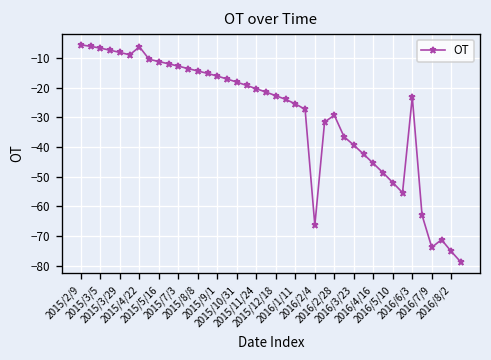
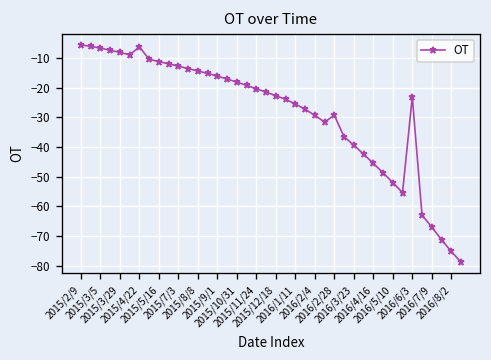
  {
    "2015/2/9": -6,
    "2015/3/5": -7,
    "2015/3/29": -8,
    "2015/4/22": -6,
    "2015/5/16": -11,
    "2015/7/3": -13,
    "2015/8/8": -14,
    "2015/9/1": -16,
    "2015/10/31": -18,
    "2015/11/24": -20,
    "2015/12/18": -23,
    "2016/1/11": -25,
-   "2016/2/4": -66,
+   "2016/2/4": -29,
    "2016/2/28": -29,
    "2016/3/23": -39,
    "2016/4/16": -46,
    "2016/5/10": -52,
    "2016/6/3": -23,
-   "2016/7/9": -74,
+   "2016/7/9": -67,
    "2016/8/2": -75
  }
